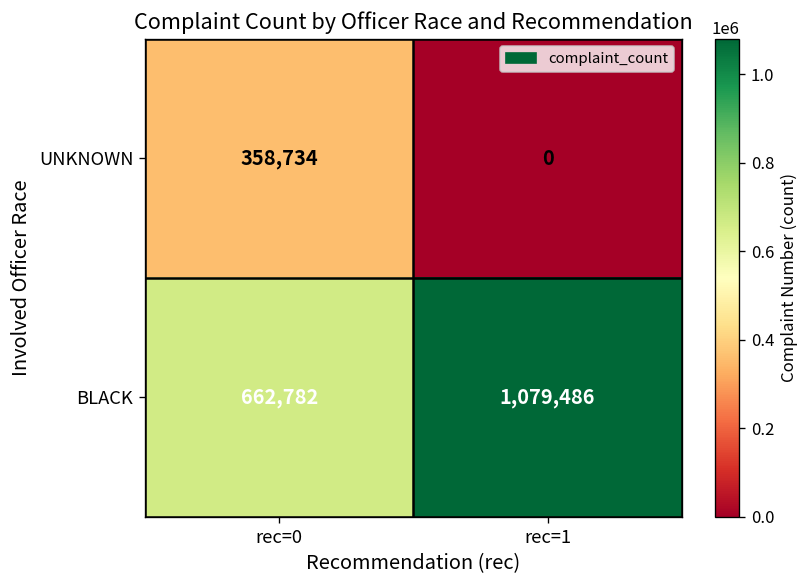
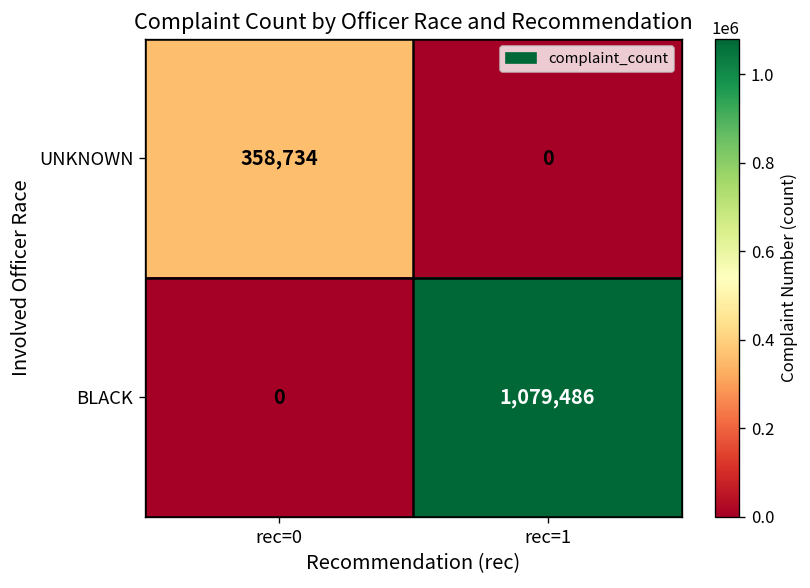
  {
    "UNKNOWN": {
      "rec=0": "358,734",
      "rec=1": "0"
    },
    "BLACK": {
-     "rec=0": "662,782",
+     "rec=0": "0",
      "rec=1": "1,079,486"
    }
  }
